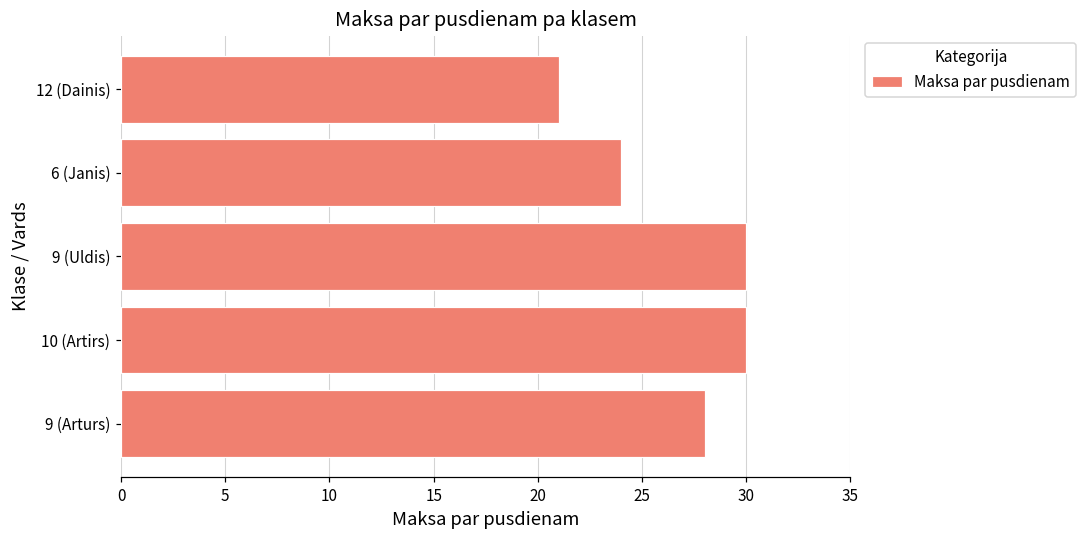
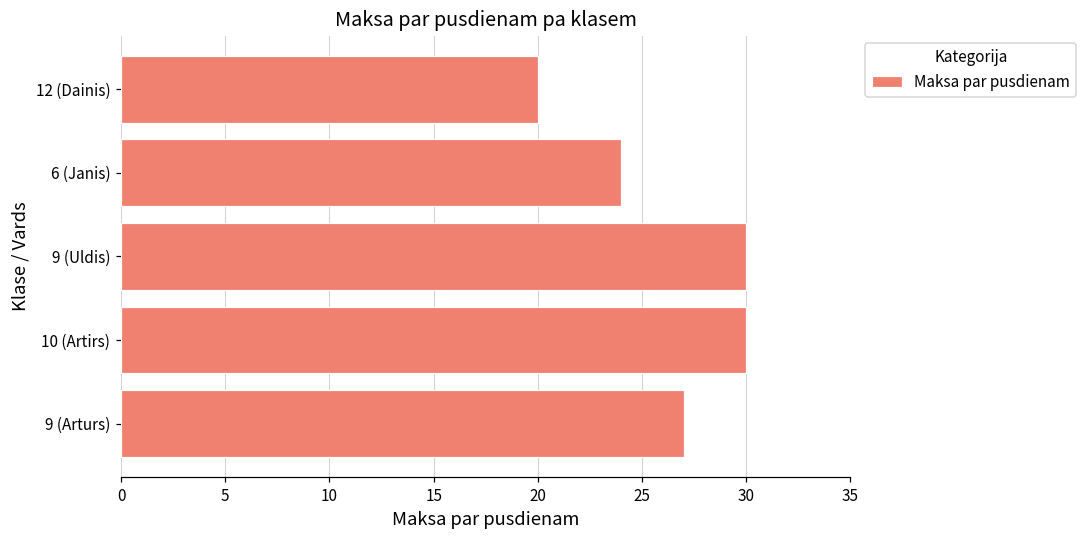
  {
-   "12 (Dainis)": 21,
+   "12 (Dainis)": 20,
    "6 (Janis)": 24,
    "9 (Uldis)": 30,
    "10 (Artirs)": 30,
-   "9 (Arturs)": 28
+   "9 (Arturs)": 27
  }
